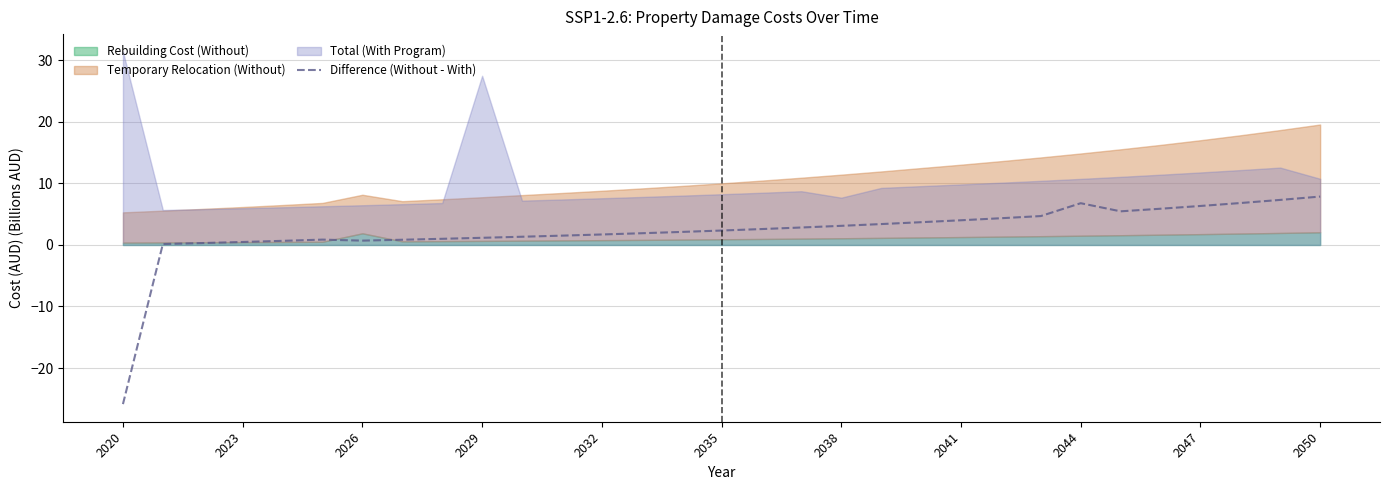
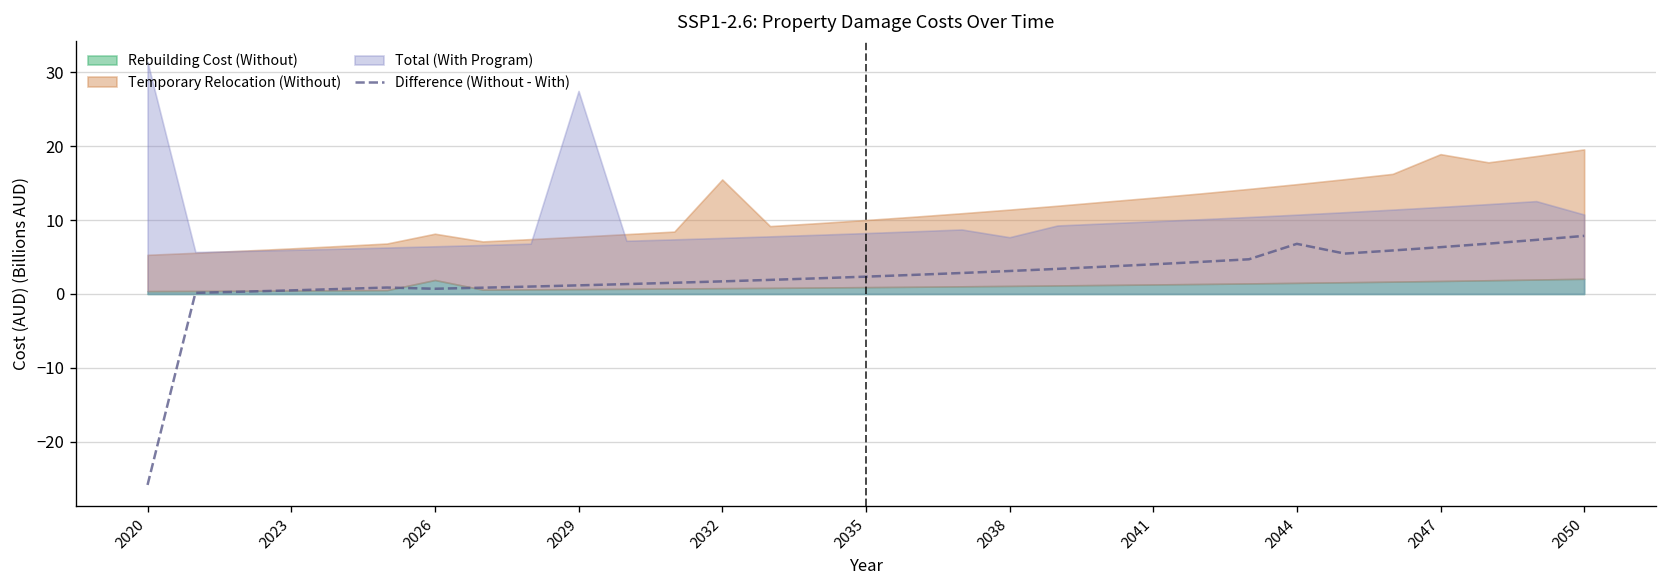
  {
    "Difference (Without - With)": {
      "2020": -26,
      "2026": 1,
      "2029": 1,
      "2032": 2,
      "2035": 2,
      "2038": 3,
      "2041": 4,
      "2044": 7,
      "2047": 6,
      "2050": 8
    },
    "Rebuilding Cost (Without)": {
      "2026": 2,
      "2029": 1,
      "2032": 1,
      "2035": 1,
      "2038": 1,
      "2041": 1,
      "2044": 2,
      "2047": 2,
      "2050": 2
    },
    "Temporary Relocation (Without)": {
      "2020": 5,
      "2026": 6,
      "2029": 7,
-     "2032": 8,
+     "2032": 15,
      "2035": 9,
      "2038": 10,
      "2041": 12,
      "2044": 13,
-     "2047": 15,
+     "2047": 17,
      "2050": 18
    },
    "Total (With Program)": {
      "2020": 31,
      "2026": 6,
      "2029": 27,
      "2032": 8,
      "2035": 8,
      "2038": 8,
      "2041": 10,
      "2044": 11,
      "2047": 12,
      "2050": 11
    }
  }
